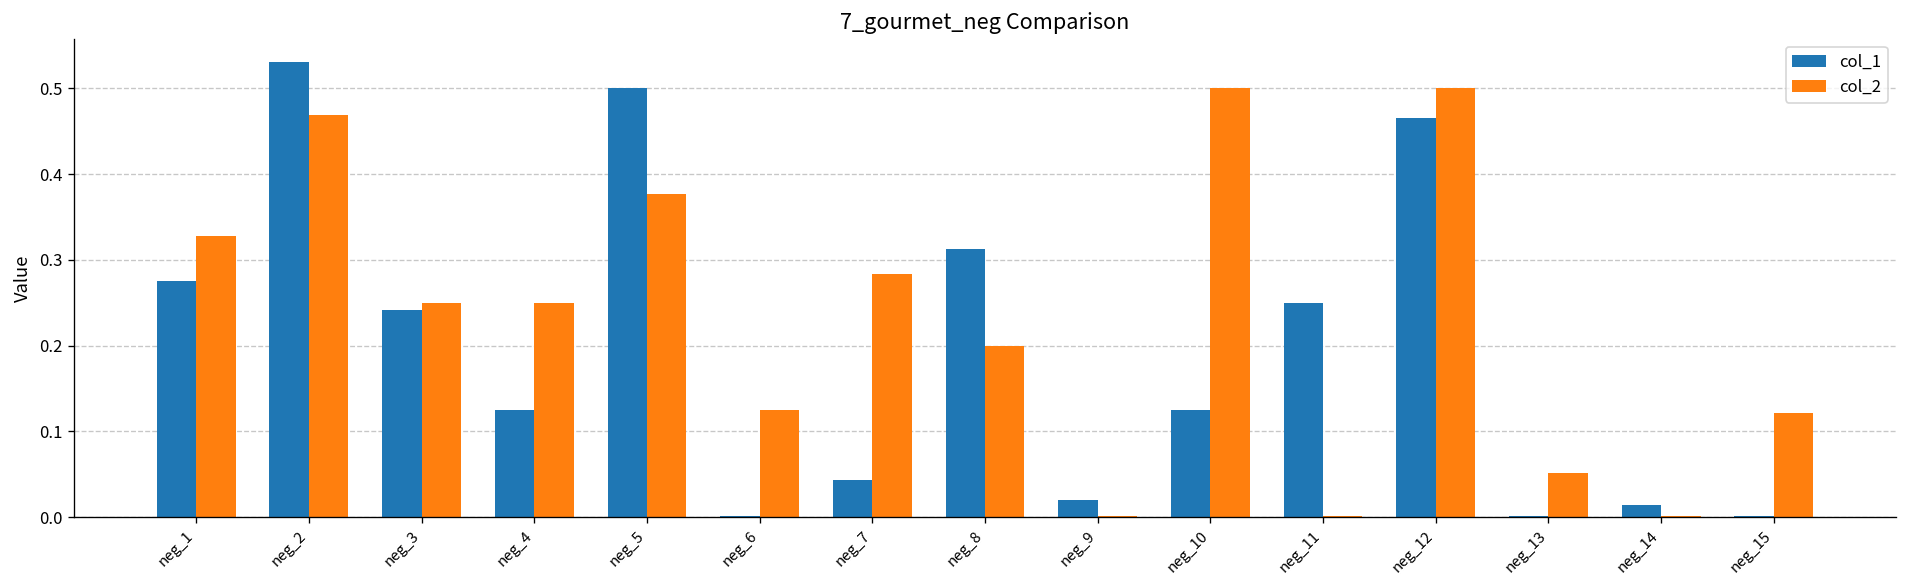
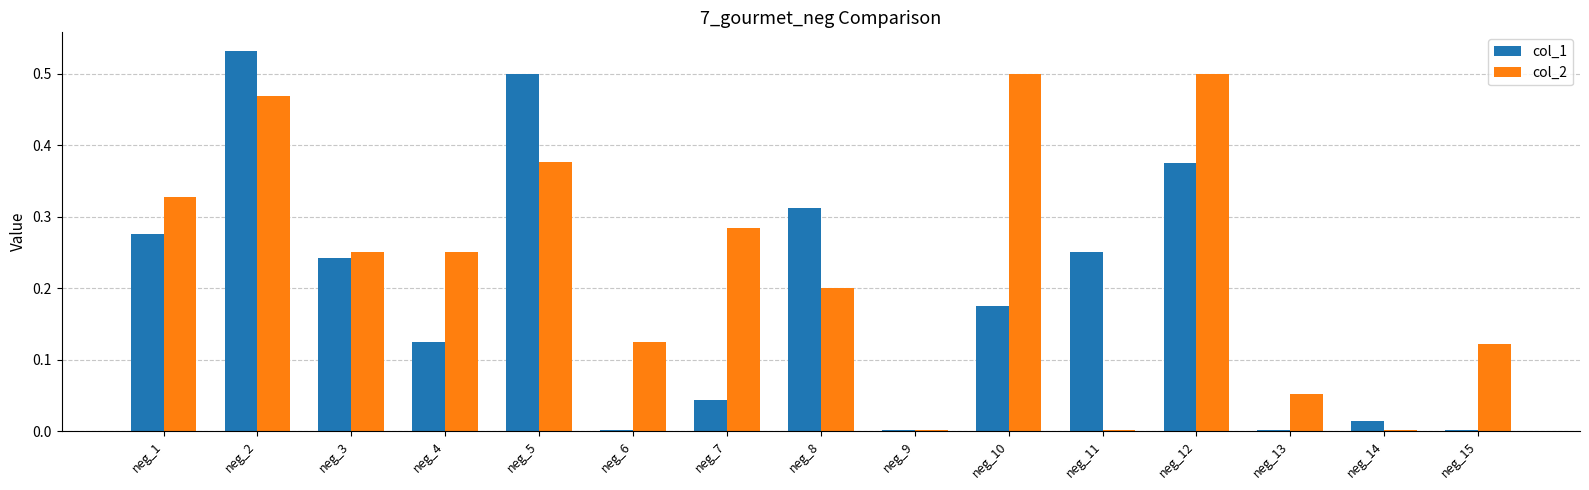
  {
    "col_1": {
      "neg_1": 0.28,
      "neg_2": 0.53,
      "neg_3": 0.24,
      "neg_4": 0.13,
      "neg_5": 0.50,
      "neg_7": 0.04,
      "neg_8": 0.31,
-     "neg_9": 0.02,
-     "neg_10": 0.13,
+     "neg_9": 0.00,
+     "neg_10": 0.18,
      "neg_11": 0.25,
-     "neg_12": 0.47,
+     "neg_12": 0.38,
      "neg_14": 0.01
    },
    "col_2": {
      "neg_1": 0.33,
      "neg_2": 0.47,
      "neg_3": 0.25,
      "neg_4": 0.25,
      "neg_5": 0.38,
      "neg_6": 0.13,
      "neg_7": 0.28,
      "neg_8": 0.20,
      "neg_10": 0.50,
      "neg_12": 0.50,
      "neg_13": 0.05,
      "neg_15": 0.12
    }
  }
